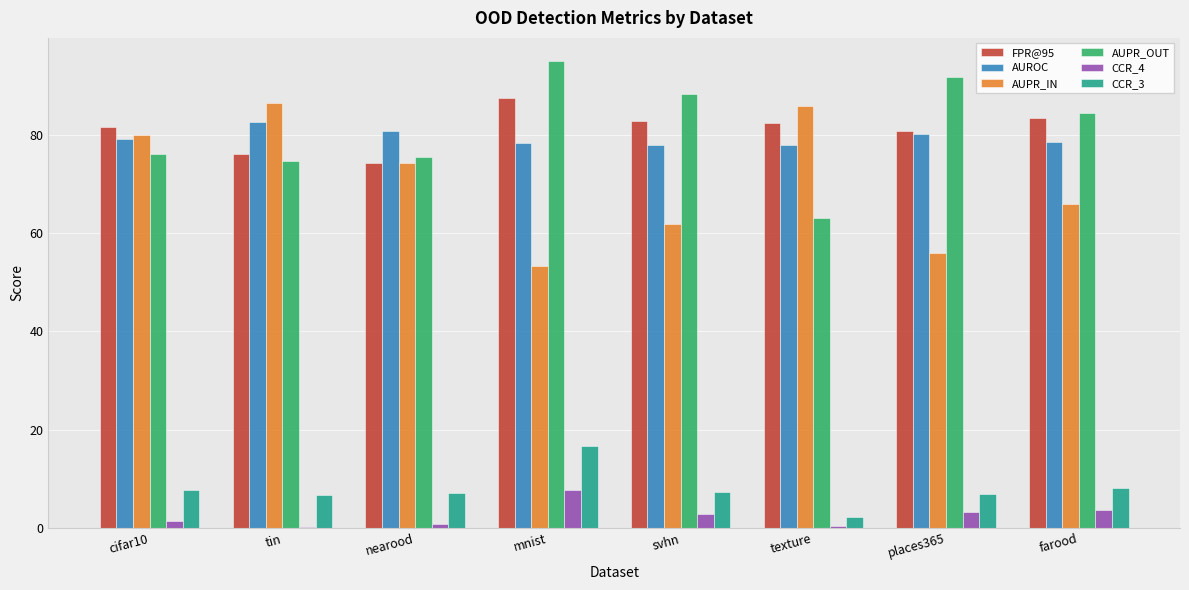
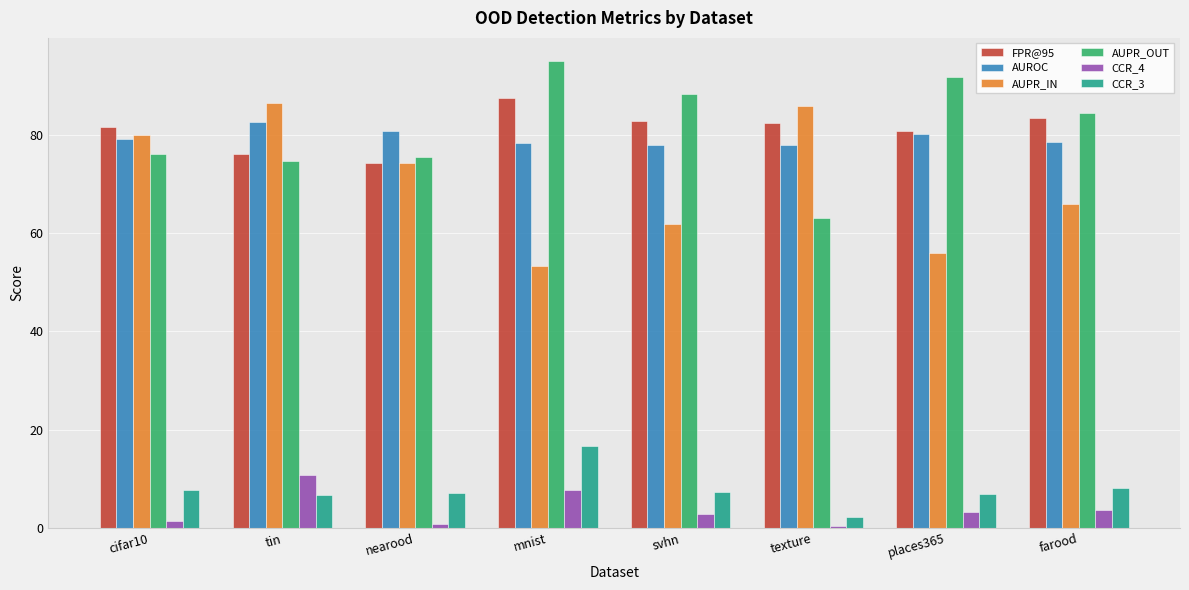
  {
    "FPR@95": {
      "cifar10": 81,
      "tin": 76,
      "nearood": 74,
      "mnist": 87,
      "svhn": 83,
      "texture": 82,
      "places365": 81,
      "farood": 83
    },
    "AUROC": {
      "cifar10": 79,
      "tin": 82,
      "nearood": 81,
      "mnist": 78,
      "svhn": 78,
      "texture": 78,
      "places365": 80,
      "farood": 79
    },
    "AUPR_IN": {
      "cifar10": 80,
      "tin": 86,
      "nearood": 74,
      "mnist": 53,
      "svhn": 62,
      "texture": 86,
      "places365": 56,
      "farood": 66
    },
    "CCR_4": {
      "cifar10": 1,
-     "tin": 0,
+     "tin": 11,
      "nearood": 1,
      "mnist": 8,
      "svhn": 3,
      "places365": 3,
      "farood": 4
    }
  }
